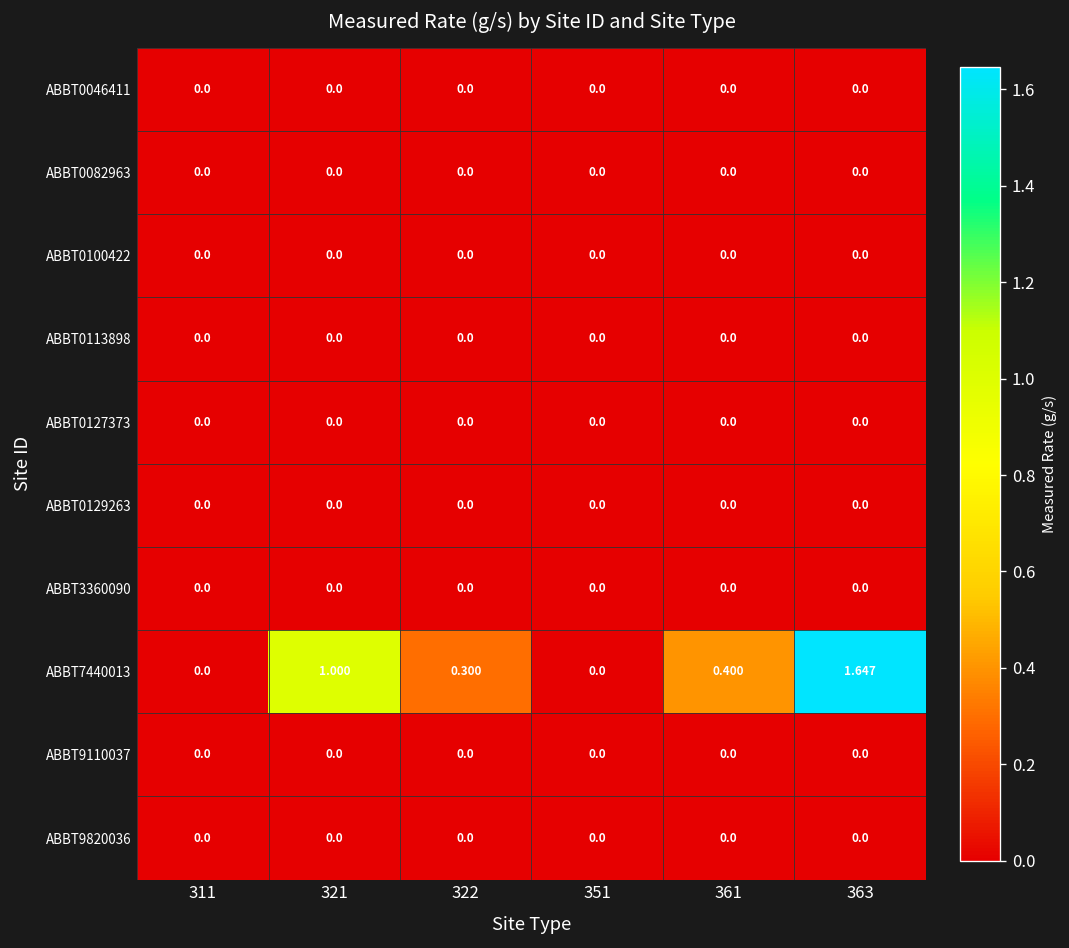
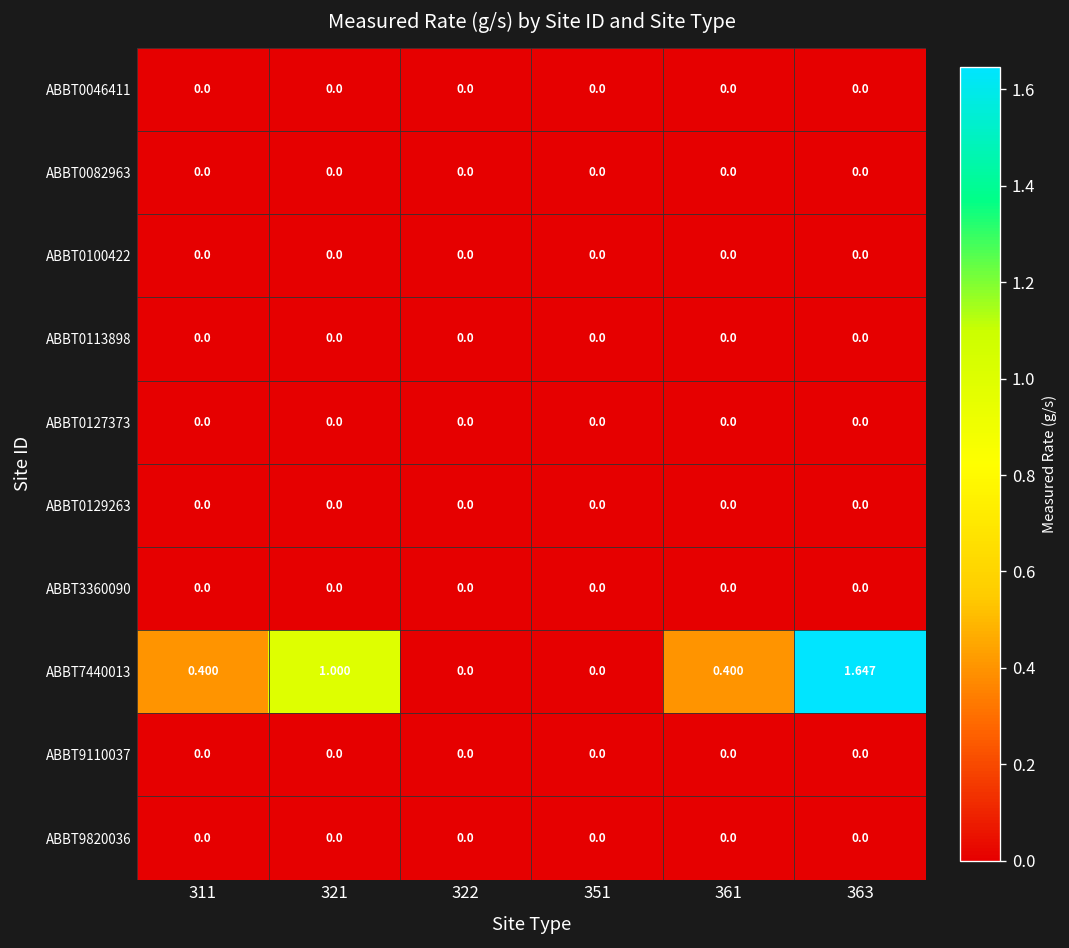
  {
    "ABBT0046411": {
      "311": 0.0,
      "321": 0.0,
      "322": 0.0,
      "351": 0.0,
      "361": 0.0,
      "363": 0.0
    },
    "ABBT0082963": {
      "311": 0.0,
      "321": 0.0,
      "322": 0.0,
      "351": 0.0,
      "361": 0.0,
      "363": 0.0
    },
    "ABBT0100422": {
      "311": 0.0,
      "321": 0.0,
      "322": 0.0,
      "351": 0.0,
      "361": 0.0,
      "363": 0.0
    },
    "ABBT0113898": {
      "311": 0.0,
      "321": 0.0,
      "322": 0.0,
      "351": 0.0,
      "361": 0.0,
      "363": 0.0
    },
    "ABBT0127373": {
      "311": 0.0,
      "321": 0.0,
      "322": 0.0,
      "351": 0.0,
      "361": 0.0,
      "363": 0.0
    },
    "ABBT0129263": {
      "311": 0.0,
      "321": 0.0,
      "322": 0.0,
      "351": 0.0,
      "361": 0.0,
      "363": 0.0
    },
    "ABBT3360090": {
      "311": 0.0,
      "321": 0.0,
      "322": 0.0,
      "351": 0.0,
      "361": 0.0,
      "363": 0.0
    },
    "ABBT7440013": {
-     "311": 0.0,
+     "311": 0.400,
      "321": 1.000,
-     "322": 0.300,
+     "322": 0.0,
      "351": 0.0,
      "361": 0.400,
      "363": 1.647
    },
    "ABBT9110037": {
      "311": 0.0,
      "321": 0.0,
      "322": 0.0,
      "351": 0.0,
      "361": 0.0,
      "363": 0.0
    },
    "ABBT9820036": {
      "311": 0.0,
      "321": 0.0,
      "322": 0.0,
      "351": 0.0,
      "361": 0.0,
      "363": 0.0
    }
  }
